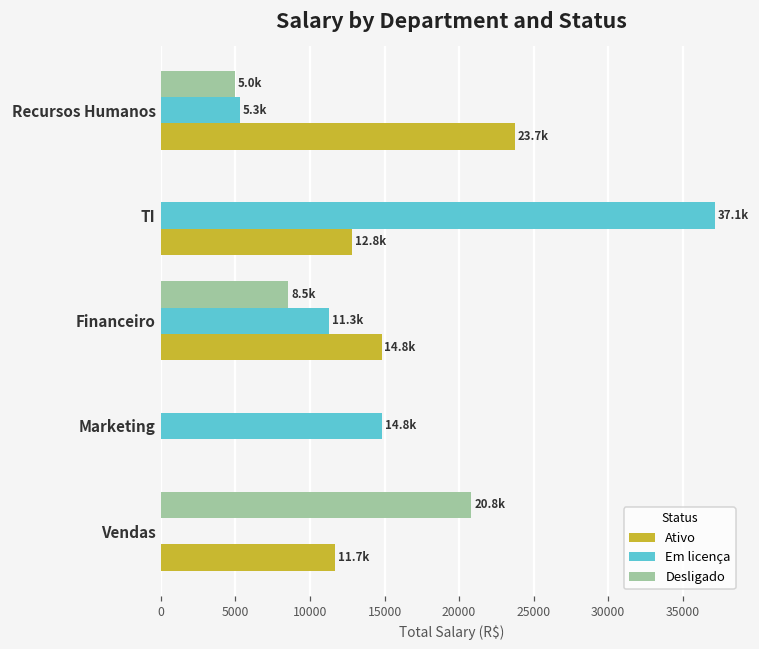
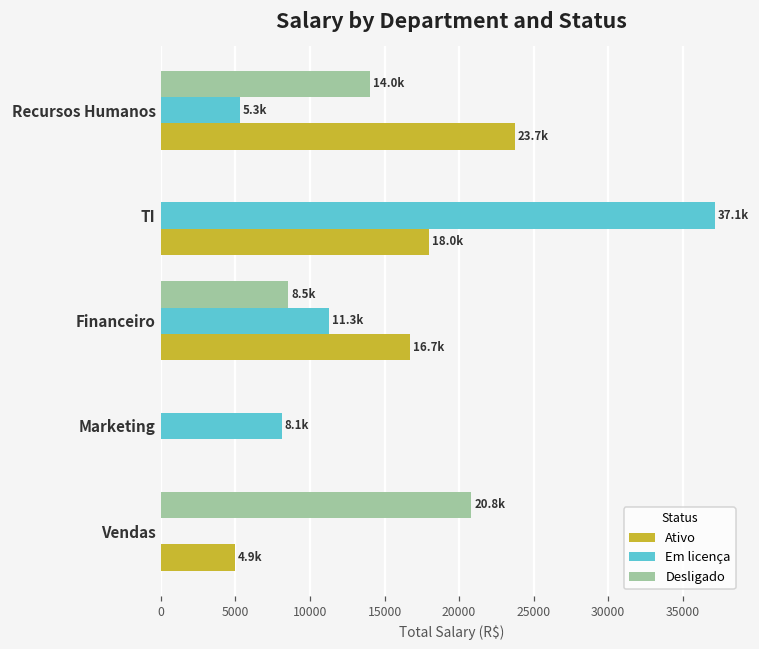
  {
    "Ativo": {
      "Recursos Humanos": "23.7k",
-     "TI": "12.8k",
-     "Financeiro": "14.8k",
-     "Vendas": "11.7k"
+     "TI": "18.0k",
+     "Financeiro": "16.7k",
+     "Vendas": "4.9k"
    },
    "Em licença": {
      "Recursos Humanos": "5.3k",
      "TI": "37.1k",
      "Financeiro": "11.3k",
-     "Marketing": "14.8k"
+     "Marketing": "8.1k"
    },
    "Desligado": {
-     "Recursos Humanos": "5.0k",
+     "Recursos Humanos": "14.0k",
      "Financeiro": "8.5k",
      "Vendas": "20.8k"
    }
  }
